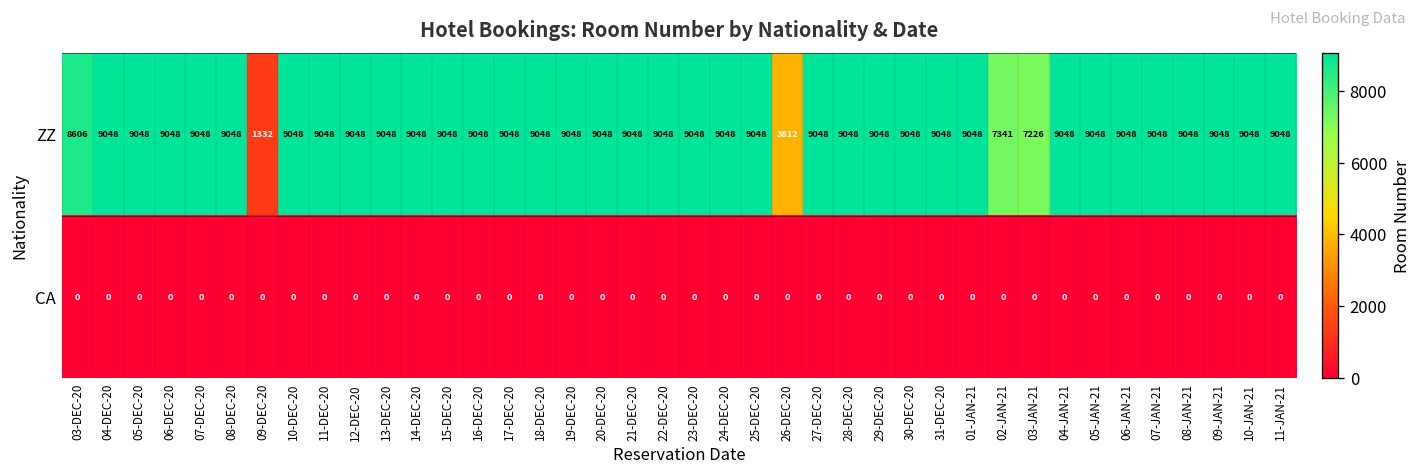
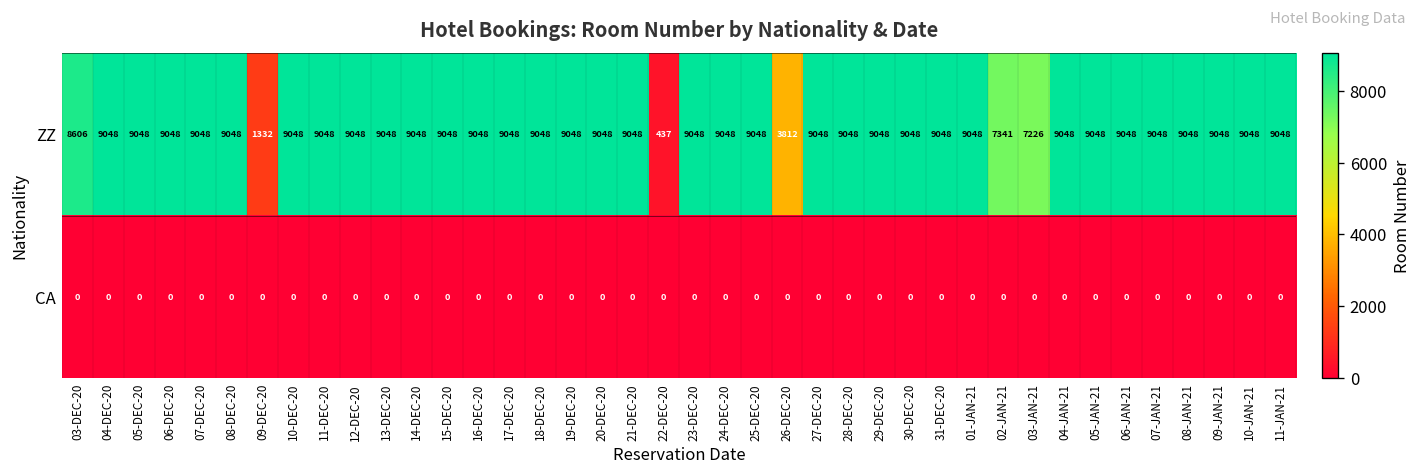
  {
    "ZZ": {
      "03-DEC-20": 8606,
      "04-DEC-20": 9048,
      "05-DEC-20": 9048,
      "06-DEC-20": 9048,
      "07-DEC-20": 9048,
      "08-DEC-20": 9048,
      "09-DEC-20": 1332,
      "10-DEC-20": 9048,
      "11-DEC-20": 9048,
      "12-DEC-20": 9048,
      "13-DEC-20": 9048,
      "14-DEC-20": 9048,
      "15-DEC-20": 9048,
      "16-DEC-20": 9048,
      "17-DEC-20": 9048,
      "18-DEC-20": 9048,
      "19-DEC-20": 9048,
      "20-DEC-20": 9048,
      "21-DEC-20": 9048,
-     "22-DEC-20": 9048,
+     "22-DEC-20": 437,
      "23-DEC-20": 9048,
      "24-DEC-20": 9048,
      "25-DEC-20": 9048,
      "26-DEC-20": 3812,
      "27-DEC-20": 9048,
      "28-DEC-20": 9048,
      "29-DEC-20": 9048,
      "30-DEC-20": 9048,
      "31-DEC-20": 9048,
      "01-JAN-21": 9048,
      "02-JAN-21": 7341,
      "03-JAN-21": 7226,
      "04-JAN-21": 9048,
      "05-JAN-21": 9048,
      "06-JAN-21": 9048,
      "07-JAN-21": 9048,
      "08-JAN-21": 9048,
      "09-JAN-21": 9048,
      "10-JAN-21": 9048,
      "11-JAN-21": 9048
    },
    "CA": {
      "03-DEC-20": 0,
      "04-DEC-20": 0,
      "05-DEC-20": 0,
      "06-DEC-20": 0,
      "07-DEC-20": 0,
      "08-DEC-20": 0,
      "09-DEC-20": 0,
      "10-DEC-20": 0,
      "11-DEC-20": 0,
      "12-DEC-20": 0,
      "13-DEC-20": 0,
      "14-DEC-20": 0,
      "15-DEC-20": 0,
      "16-DEC-20": 0,
      "17-DEC-20": 0,
      "18-DEC-20": 0,
      "19-DEC-20": 0,
      "20-DEC-20": 0,
      "21-DEC-20": 0,
      "22-DEC-20": 0,
      "23-DEC-20": 0,
      "24-DEC-20": 0,
      "25-DEC-20": 0,
      "26-DEC-20": 0,
      "27-DEC-20": 0,
      "28-DEC-20": 0,
      "29-DEC-20": 0,
      "30-DEC-20": 0,
      "31-DEC-20": 0,
      "01-JAN-21": 0,
      "02-JAN-21": 0,
      "03-JAN-21": 0,
      "04-JAN-21": 0,
      "05-JAN-21": 0,
      "06-JAN-21": 0,
      "07-JAN-21": 0,
      "08-JAN-21": 0,
      "09-JAN-21": 0,
      "10-JAN-21": 0,
      "11-JAN-21": 0
    }
  }
